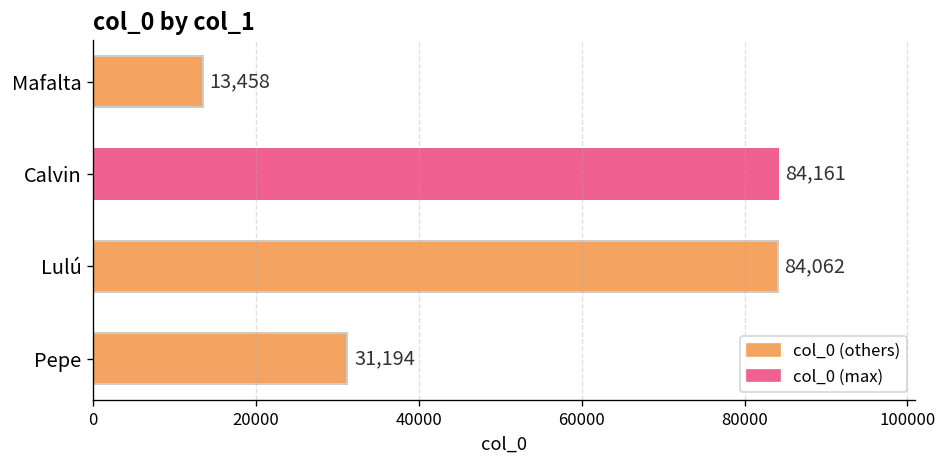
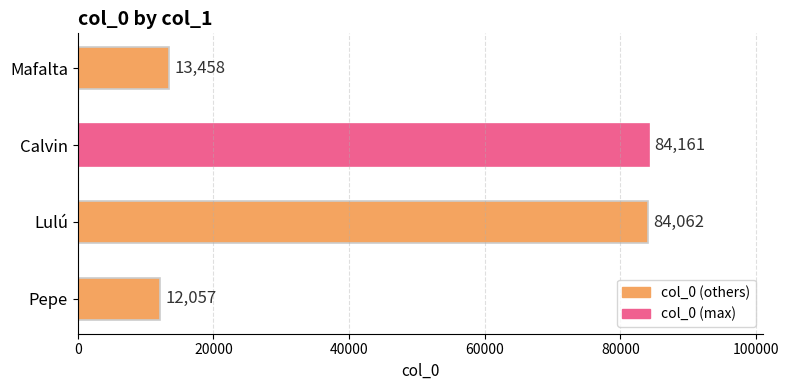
  {
    "Mafalta": "13,458",
    "Calvin": "84,161",
    "Lulú": "84,062",
-   "Pepe": "31,194"
+   "Pepe": "12,057"
  }
